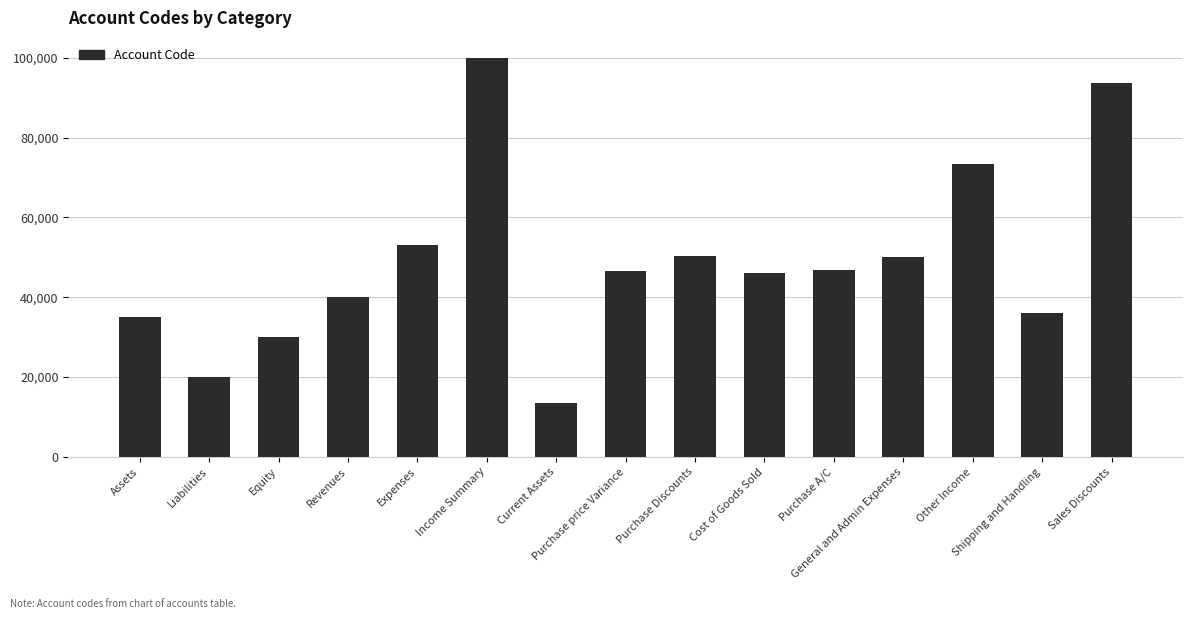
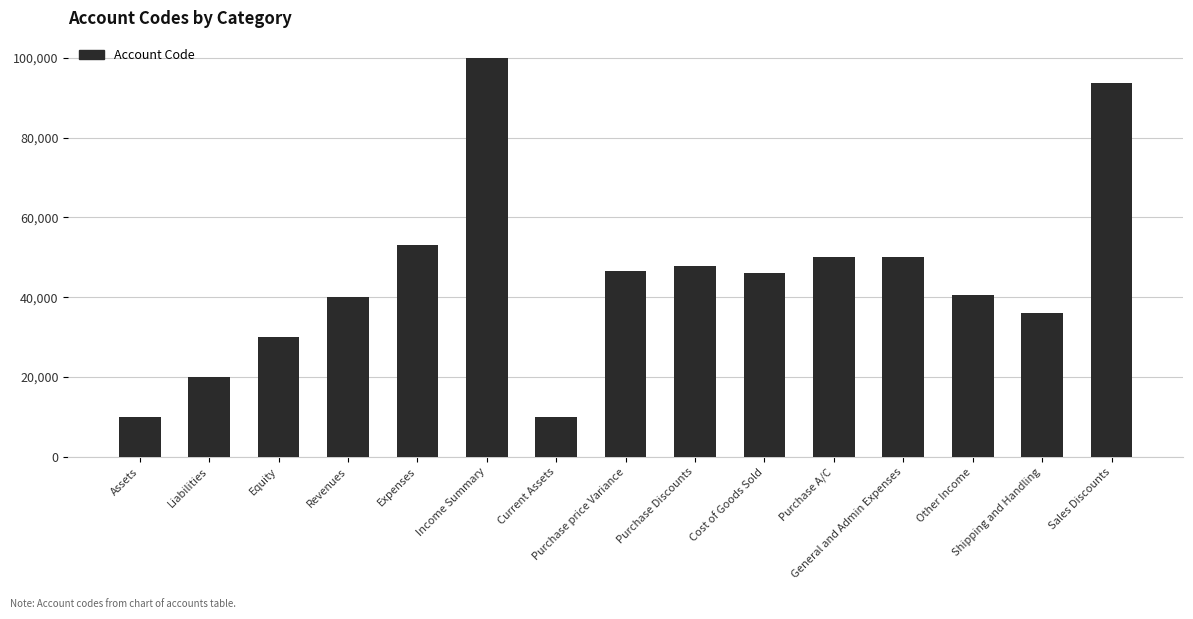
  {
-   "Assets": "35,000",
+   "Assets": "10,000",
    "Liabilities": "20,000",
    "Equity": "30,000",
    "Revenues": "40,000",
    "Expenses": "53,000",
    "Income Summary": "100,000",
-   "Current Assets": "13,000",
+   "Current Assets": "10,000",
    "Purchase price Variance": "46,000",
-   "Purchase Discounts": "50,000",
+   "Purchase Discounts": "48,000",
    "Cost of Goods Sold": "46,000",
-   "Purchase A/C": "47,000",
+   "Purchase A/C": "50,000",
    "General and Admin Expenses": "50,000",
-   "Other Income": "73,000",
+   "Other Income": "41,000",
    "Shipping and Handling": "36,000",
    "Sales Discounts": "94,000"
  }
